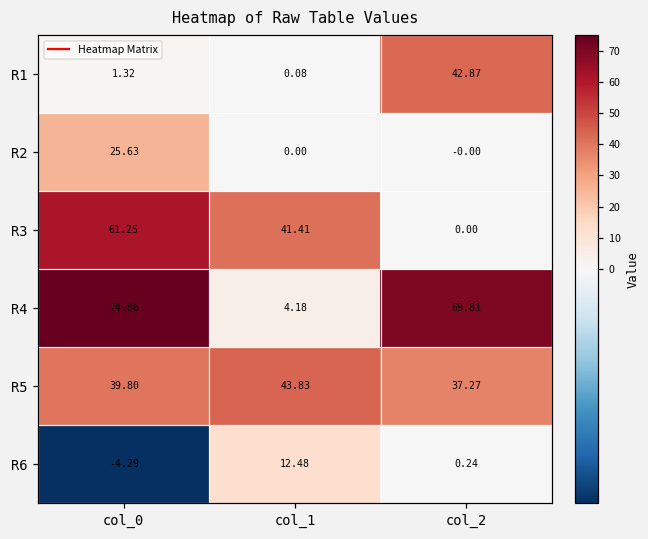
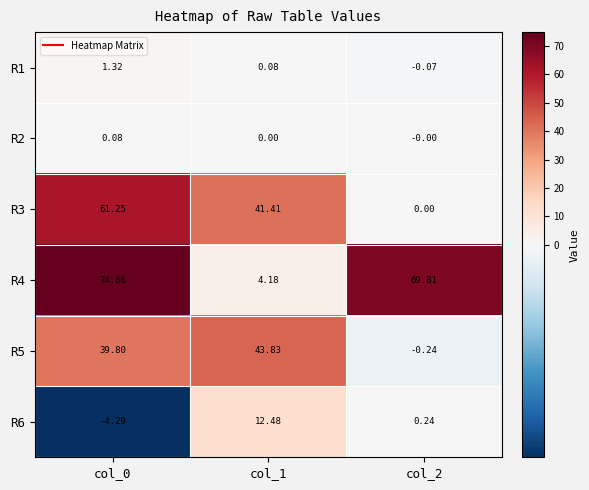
  {
    "R1": {
      "col_0": 1.32,
      "col_1": 0.08,
-     "col_2": 42.87
+     "col_2": -0.07
    },
    "R2": {
-     "col_0": 25.63,
+     "col_0": 0.08,
      "col_1": 0.00,
      "col_2": -0.00
    },
    "R3": {
      "col_0": 61.25,
      "col_1": 41.41,
      "col_2": 0.00
    },
    "R4": {
      "col_0": 74.86,
      "col_1": 4.18,
      "col_2": 69.81
    },
    "R5": {
      "col_0": 39.80,
      "col_1": 43.83,
-     "col_2": 37.27
+     "col_2": -0.24
    },
    "R6": {
      "col_0": -4.29,
      "col_1": 12.48,
      "col_2": 0.24
    }
  }
